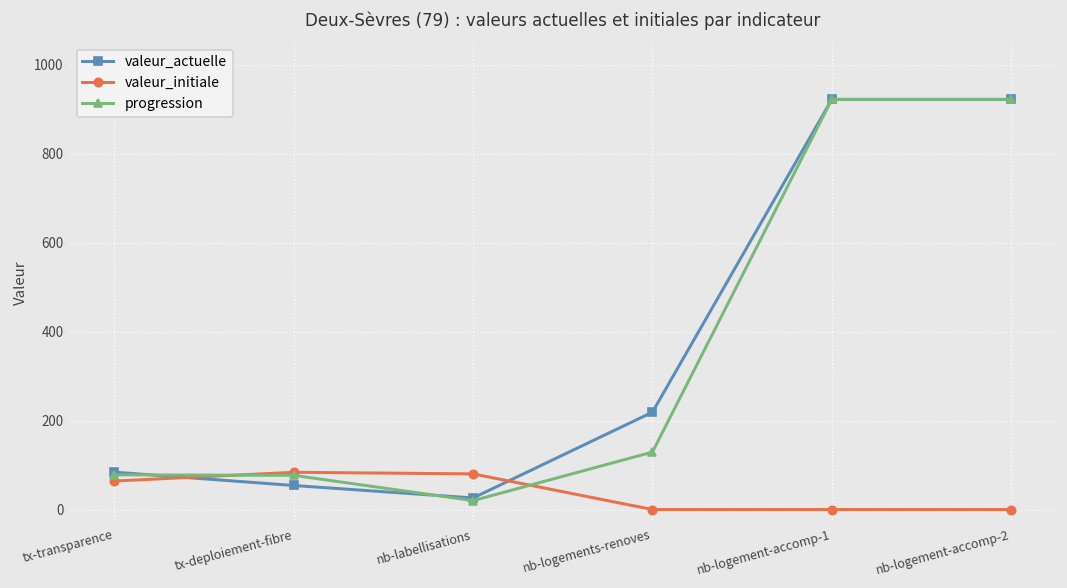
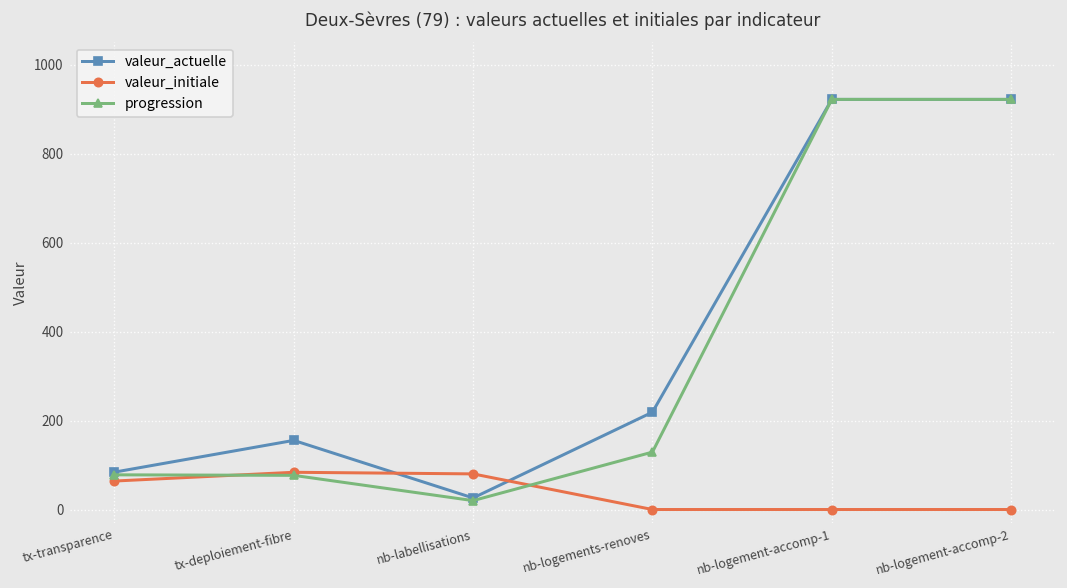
  {
    "valeur_actuelle": {
-     "tx-deploiement-fibre": 50,
+     "tx-deploiement-fibre": 160,
      "nb-logements-renoves": 220
    },
    "valeur_initiale": {
      "tx-transparence": 60,
      "nb-labellisations": 80,
      "nb-logements-renoves": 0,
      "nb-logement-accomp-1": 0,
      "nb-logement-accomp-2": 0
    },
    "progression": {
      "nb-logements-renoves": 130
    }
  }
